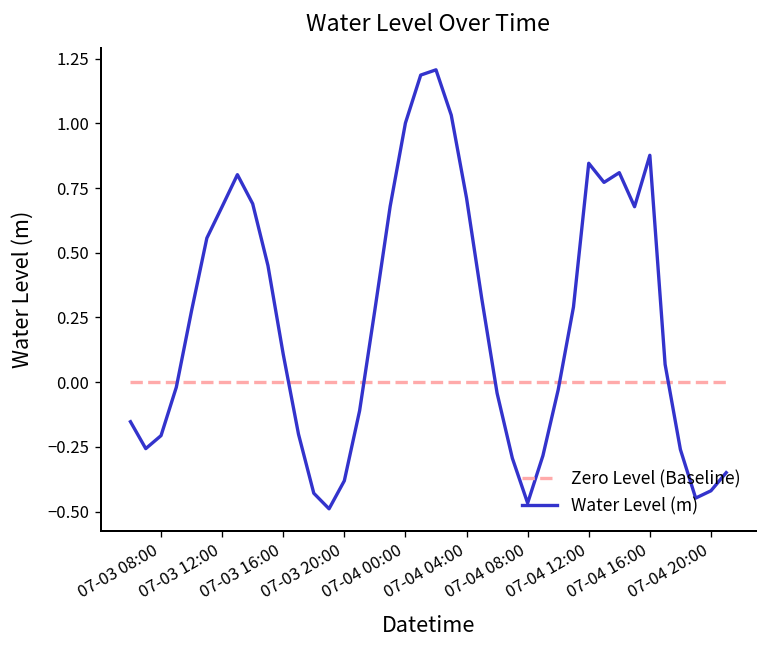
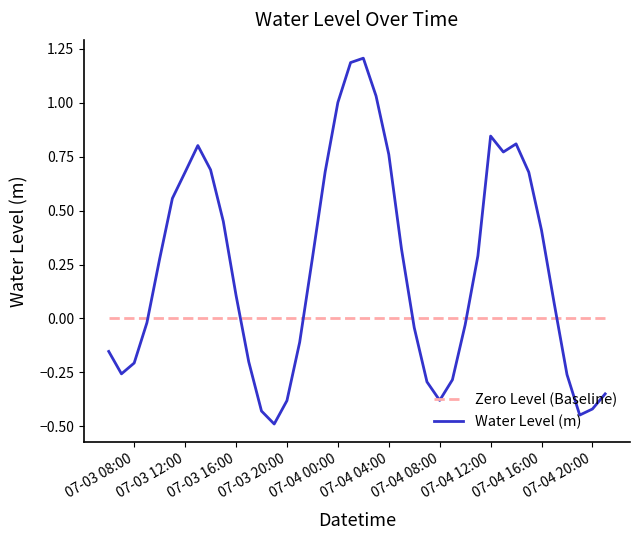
  {
    "Zero Level (Baseline)": {
      "07-03 08:00": 0.00,
      "07-03 12:00": 0.00,
      "07-03 16:00": 0.00,
      "07-03 20:00": 0.00,
      "07-04 00:00": 0.00,
      "07-04 04:00": 0.00,
      "07-04 08:00": 0.00,
      "07-04 12:00": 0.00,
      "07-04 16:00": 0.00,
      "07-04 20:00": 0.00
    },
    "Water Level (m)": {
      "07-03 08:00": -0.21,
      "07-03 12:00": 0.68,
      "07-03 16:00": 0.11,
      "07-03 20:00": -0.38,
      "07-04 00:00": 1.00,
-     "07-04 04:00": 0.71,
-     "07-04 08:00": -0.47,
+     "07-04 04:00": 0.76,
+     "07-04 08:00": -0.38,
      "07-04 12:00": 0.85,
-     "07-04 16:00": 0.88,
+     "07-04 16:00": 0.41,
      "07-04 20:00": -0.42
    }
  }
